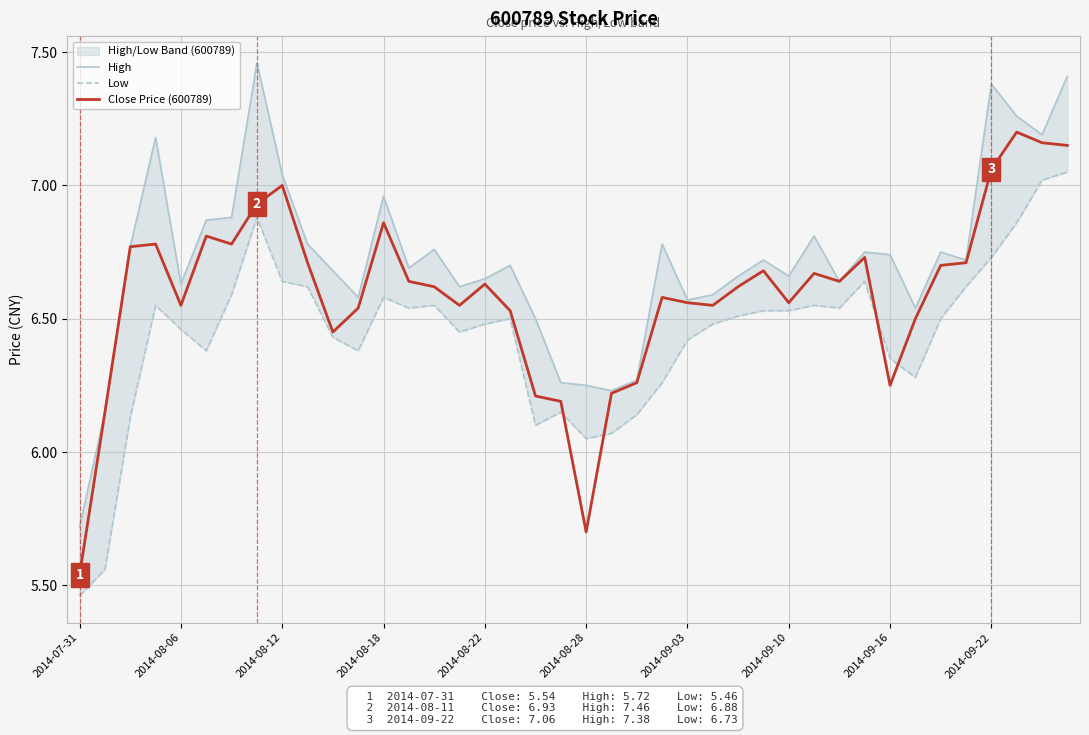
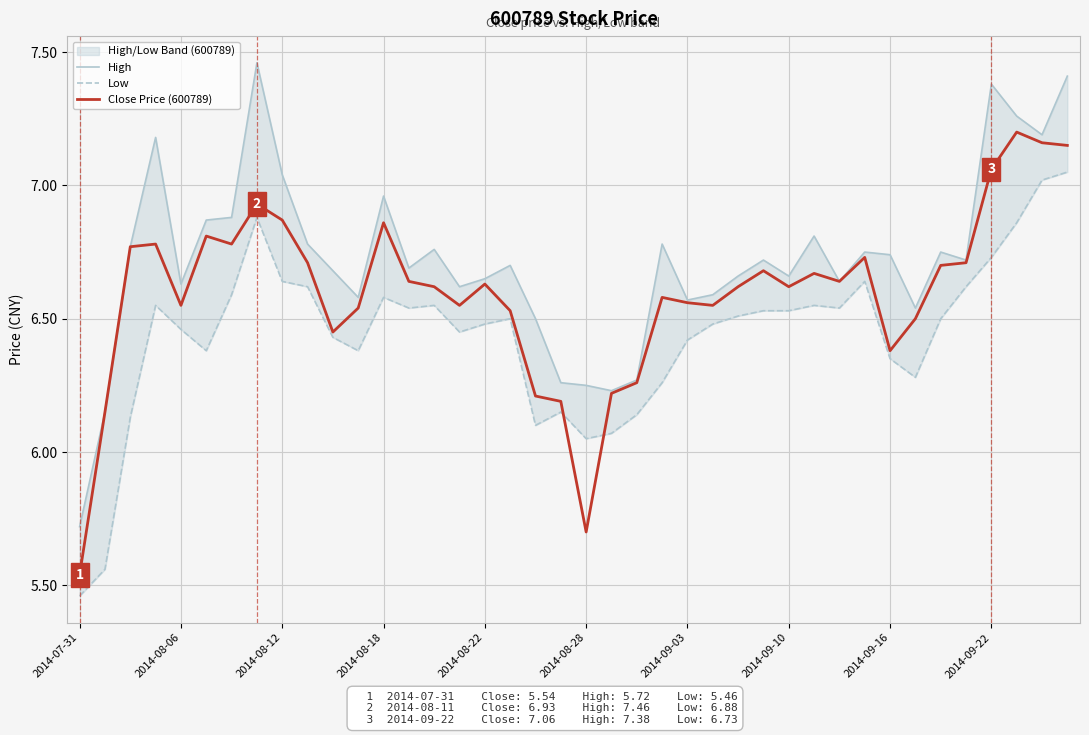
  {
    "Close Price (600789)": {
      "2014-08-06": 6.55,
-     "2014-08-12": 7.00,
+     "2014-08-12": 6.87,
      "2014-08-18": 6.86,
      "2014-08-22": 6.63,
      "2014-08-28": 5.70,
      "2014-09-03": 6.56,
-     "2014-09-10": 6.56,
-     "2014-09-16": 6.25
+     "2014-09-10": 6.62,
+     "2014-09-16": 6.38
    }
  }
